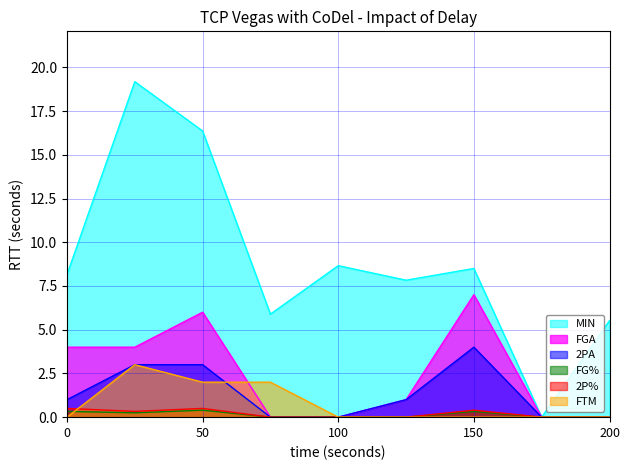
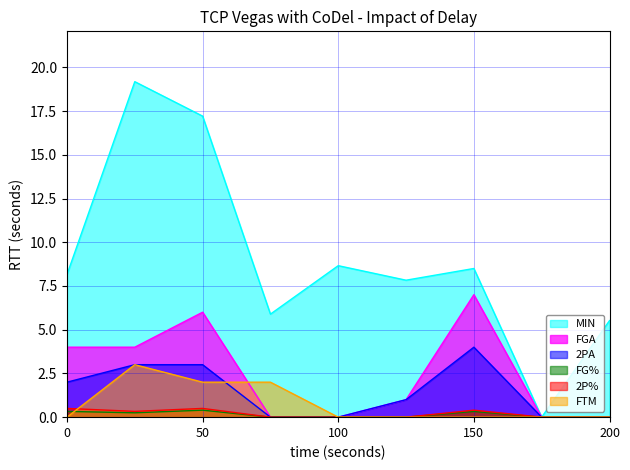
  {
    "MIN": {
      "0": 8.2,
-     "50": 16.4,
+     "50": 17.2,
      "100": 8.7,
      "150": 8.5,
      "200": 5.5
    },
    "FGA": {
      "0": 4.0,
      "50": 6.0,
      "150": 7.0
    },
    "2PA": {
-     "0": 1,
+     "0": 2,
      "50": 3,
      "150": 4
    },
    "FG%": {
      "0": 0.3
    },
    "2P%": {
      "0": 0.5
    },
    "FTM": {
      "0": 0.0,
      "50": 2.0,
      "150": 0.0
    }
  }
